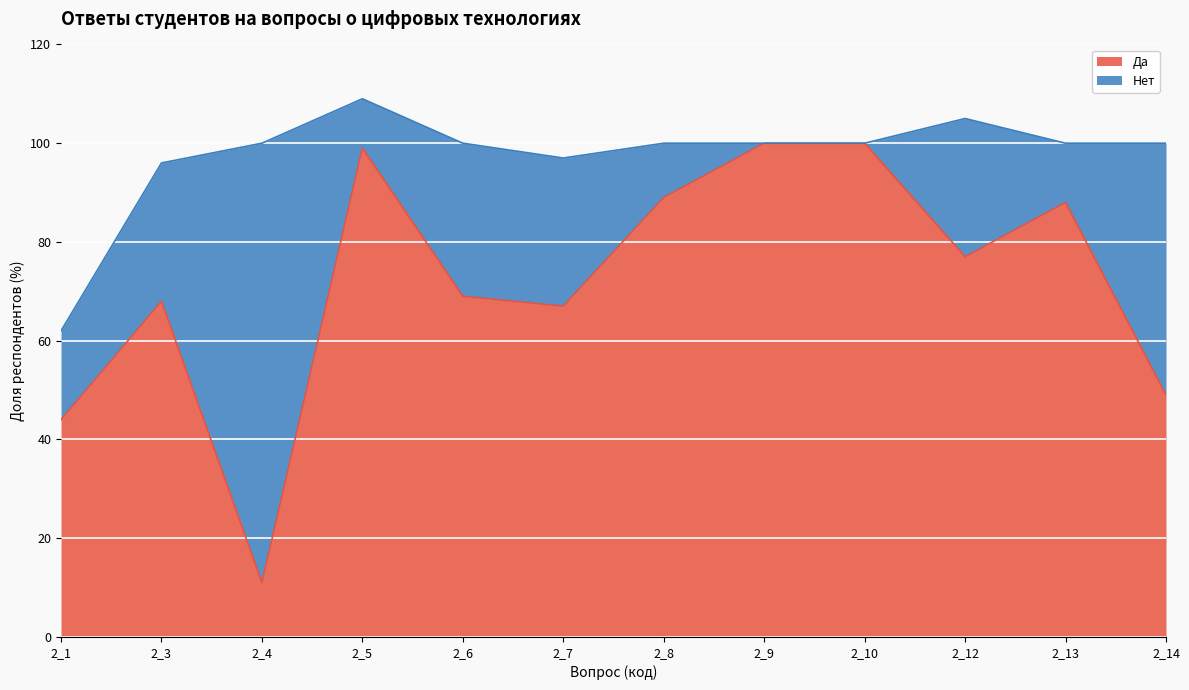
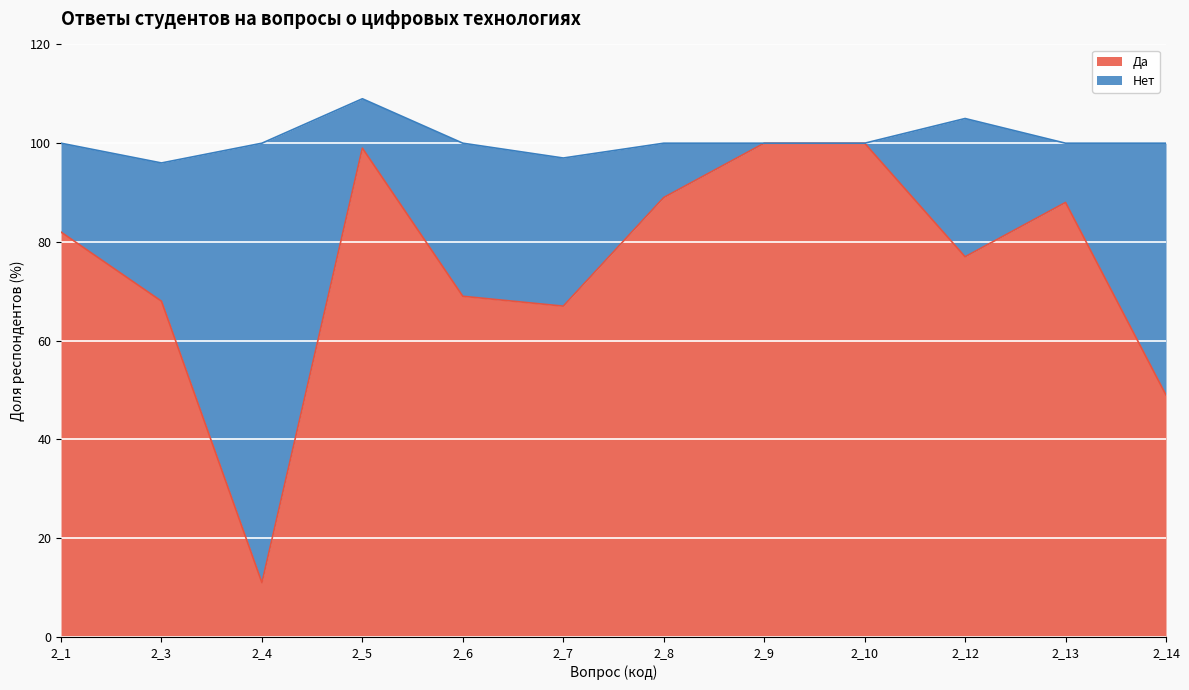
  {
    "Да": {
-     "2_1": 44,
+     "2_1": 82,
      "2_3": 68,
      "2_4": 11,
      "2_5": 99,
      "2_6": 69,
      "2_7": 67,
      "2_8": 89,
      "2_12": 77,
      "2_13": 88,
      "2_14": 49
    },
    "Нет": {
      "2_1": 18,
      "2_3": 28,
      "2_4": 89,
      "2_5": 10,
      "2_6": 31,
      "2_7": 30,
      "2_8": 11,
      "2_12": 28,
      "2_13": 12,
      "2_14": 51
    }
  }
